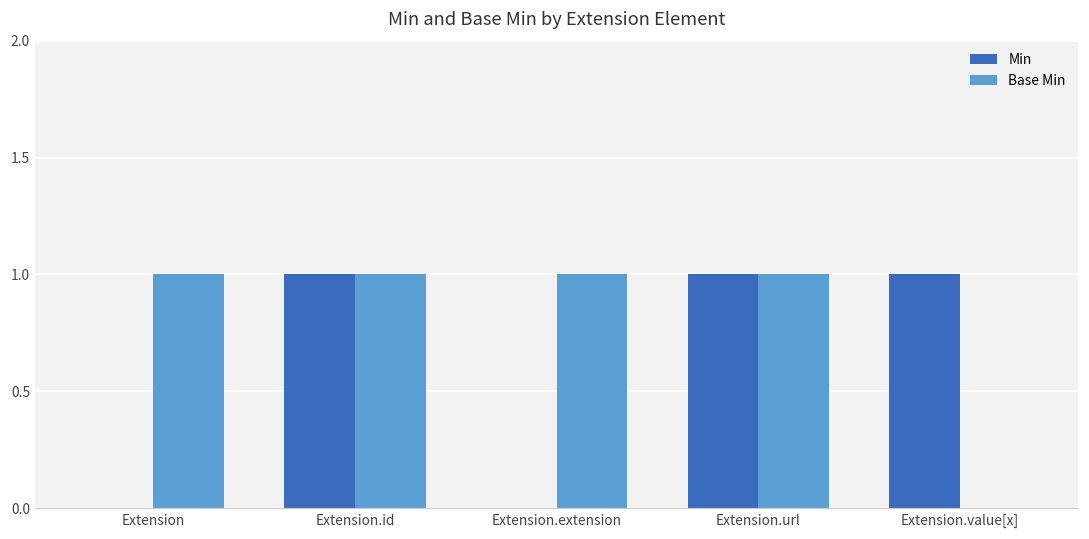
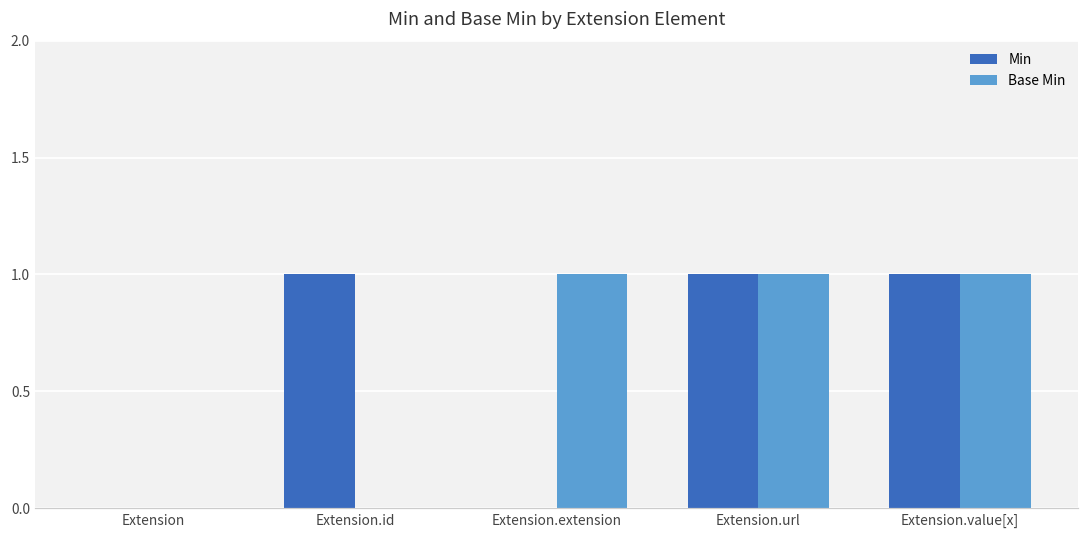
  {
    "Min": {
      "Extension": 0,
      "Extension.id": 1,
      "Extension.extension": 0,
      "Extension.url": 1,
      "Extension.value[x]": 1
    },
    "Base Min": {
-     "Extension": 1,
-     "Extension.id": 1,
+     "Extension": 0,
+     "Extension.id": 0,
      "Extension.extension": 1,
      "Extension.url": 1,
-     "Extension.value[x]": 0
+     "Extension.value[x]": 1
    }
  }
